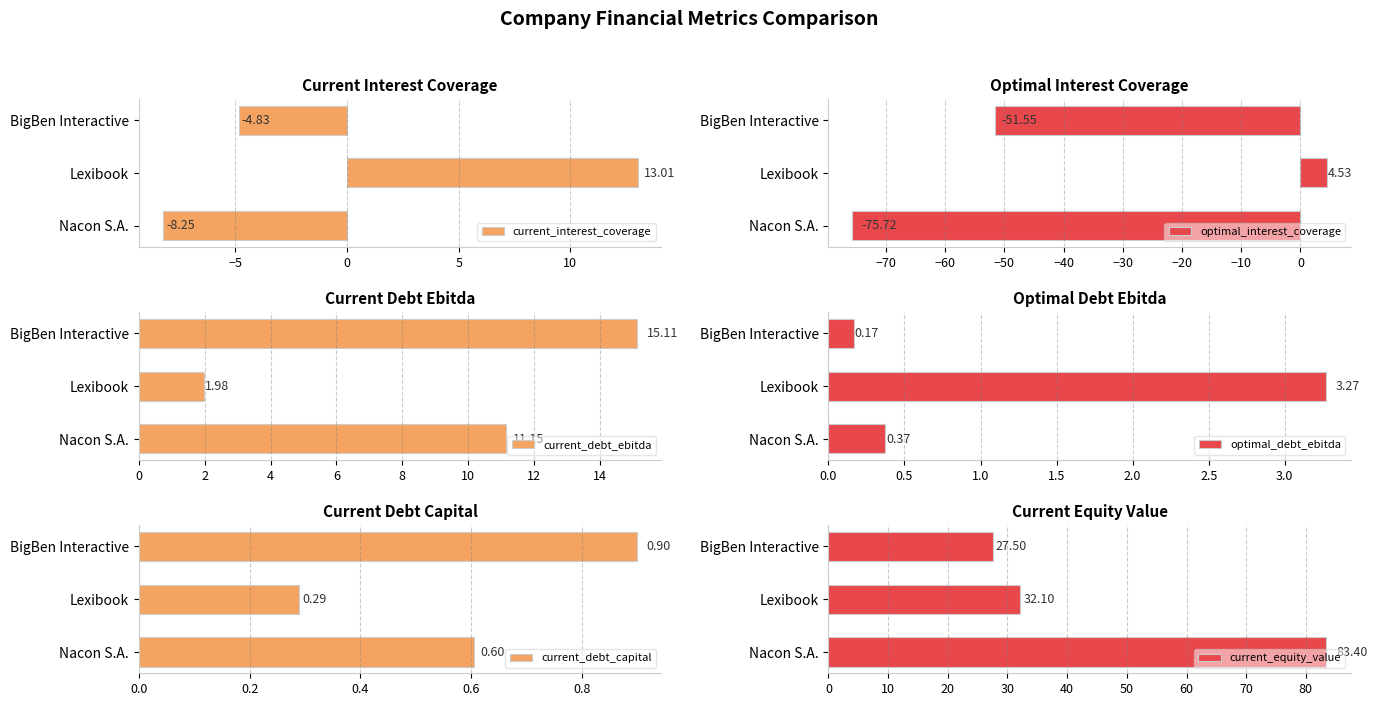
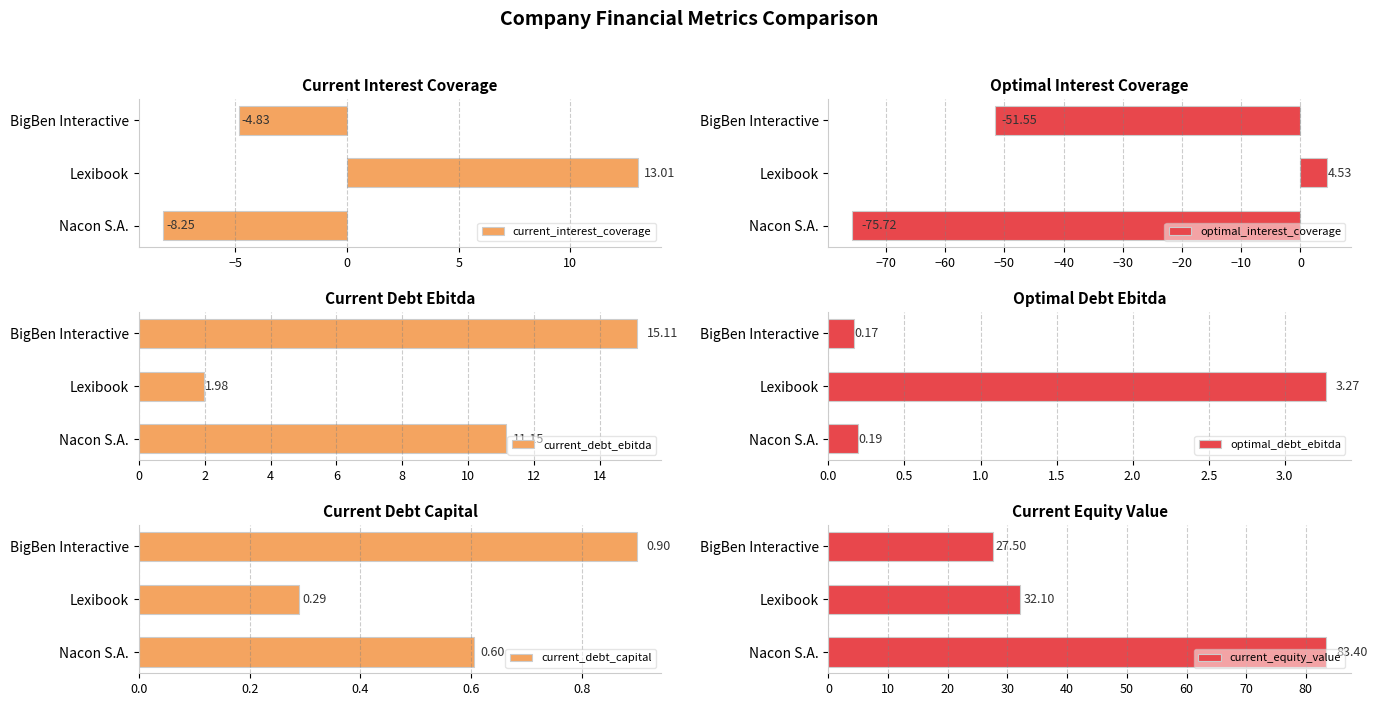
  {
    "Current Interest Coverage": {
      "BigBen Interactive": -4.83,
      "Lexibook": 13.01,
      "Nacon S.A.": -8.25
    },
    "Optimal Interest Coverage": {
      "BigBen Interactive": -51.55,
      "Lexibook": 4.53,
      "Nacon S.A.": -75.72
    },
    "Current Debt Ebitda": {
      "BigBen Interactive": 15.11,
      "Lexibook": 1.98
    },
    "Optimal Debt Ebitda": {
      "BigBen Interactive": 0.17,
      "Lexibook": 3.27,
-     "Nacon S.A.": 0.37
+     "Nacon S.A.": 0.19
    },
    "Current Debt Capital": {
      "BigBen Interactive": 0.90,
      "Lexibook": 0.29,
      "Nacon S.A.": 0.60
    },
    "Current Equity Value": {
      "BigBen Interactive": 27.50,
      "Lexibook": 32.10
    }
  }
